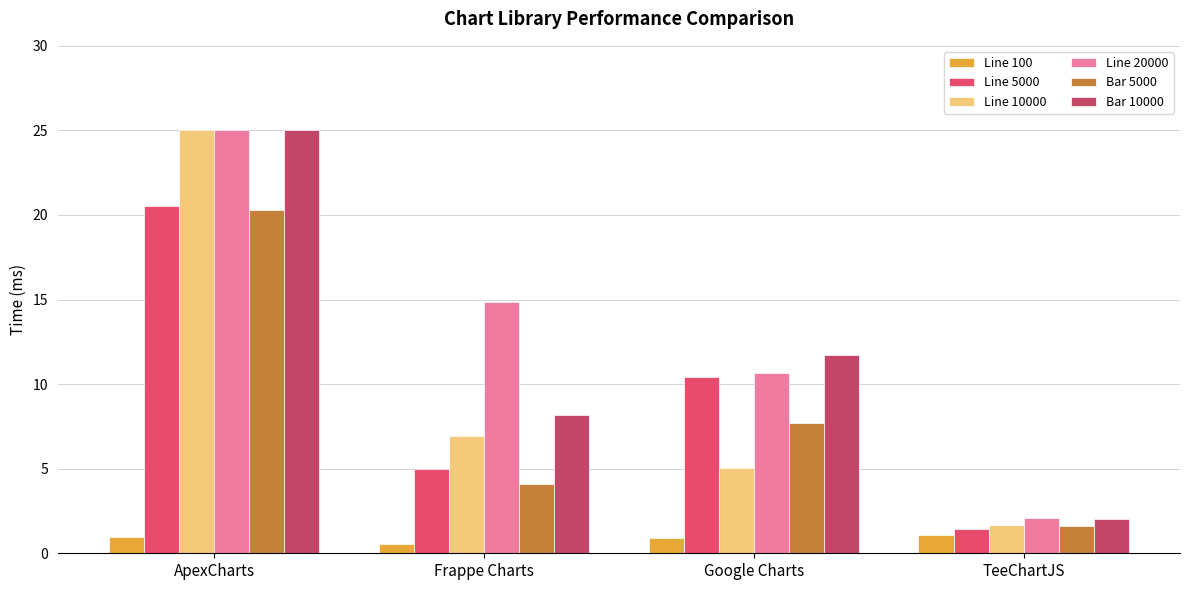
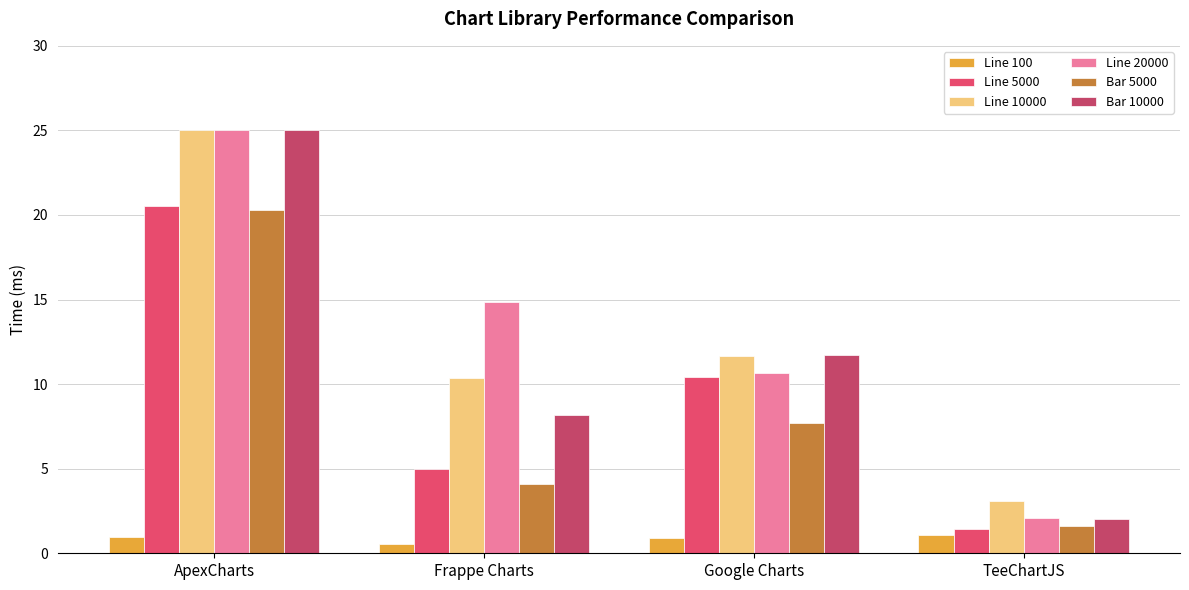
  {
    "Line 10000": {
      "ApexCharts": 25.0,
-     "Frappe Charts": 7.0,
-     "Google Charts": 5.1,
-     "TeeChartJS": 1.7
+     "Frappe Charts": 10.3,
+     "Google Charts": 11.6,
+     "TeeChartJS": 3.1
    },
    "Line 20000": {
      "ApexCharts": 25.0,
      "Frappe Charts": 14.9,
      "Google Charts": 10.7,
      "TeeChartJS": 2.1
    }
  }
